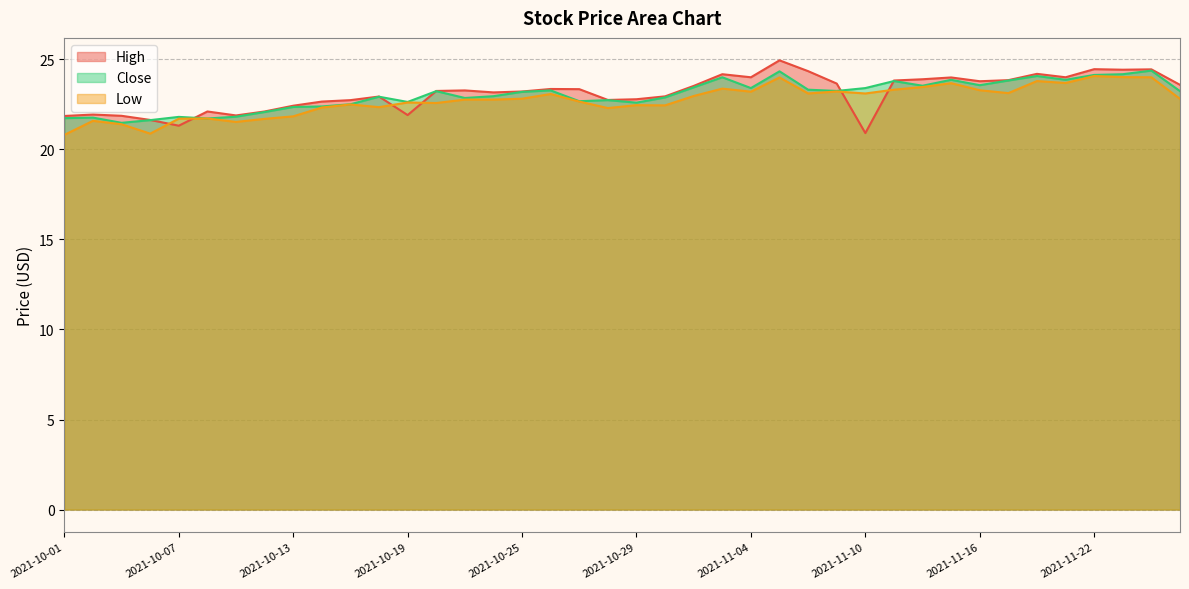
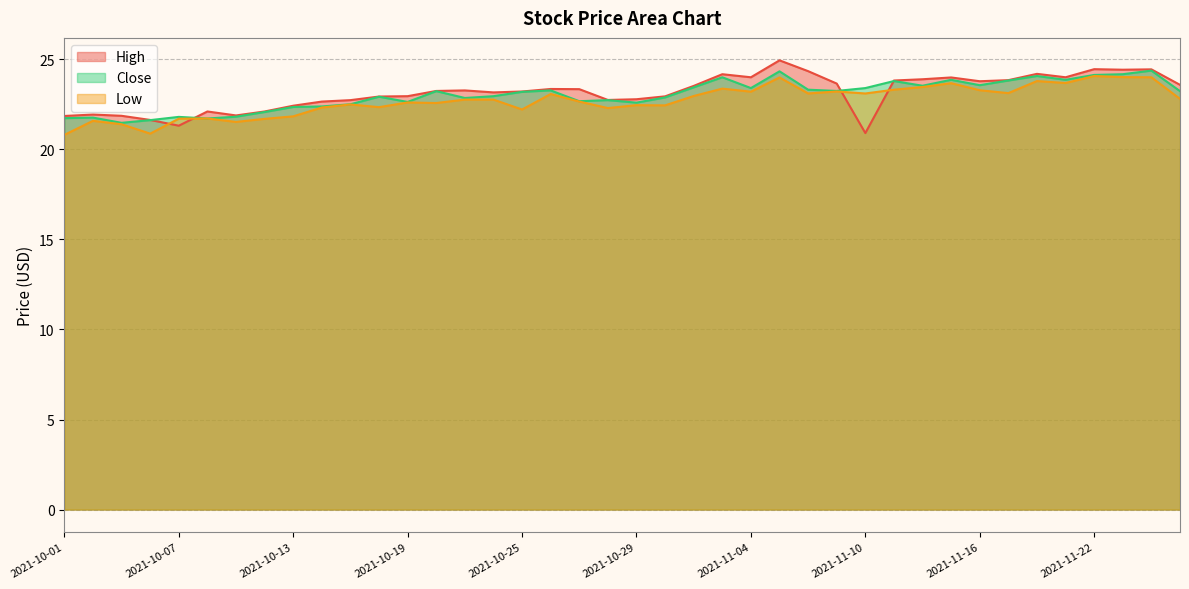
  {
    "High": {
      "2021-10-07": 21.3,
-     "2021-10-19": 21.9,
+     "2021-10-19": 23.0,
      "2021-10-29": 22.8,
      "2021-11-04": 24.0,
      "2021-11-10": 20.9,
      "2021-11-16": 23.8,
      "2021-11-22": 24.5
    },
    "Close": {
      "2021-11-04": 23.4,
      "2021-11-10": 23.4,
      "2021-11-16": 23.6
    },
    "Low": {
      "2021-10-01": 20.8,
      "2021-10-13": 21.8,
-     "2021-10-25": 22.8,
+     "2021-10-25": 22.2,
      "2021-11-04": 23.2,
      "2021-11-10": 23.1,
      "2021-11-16": 23.3
    }
  }
